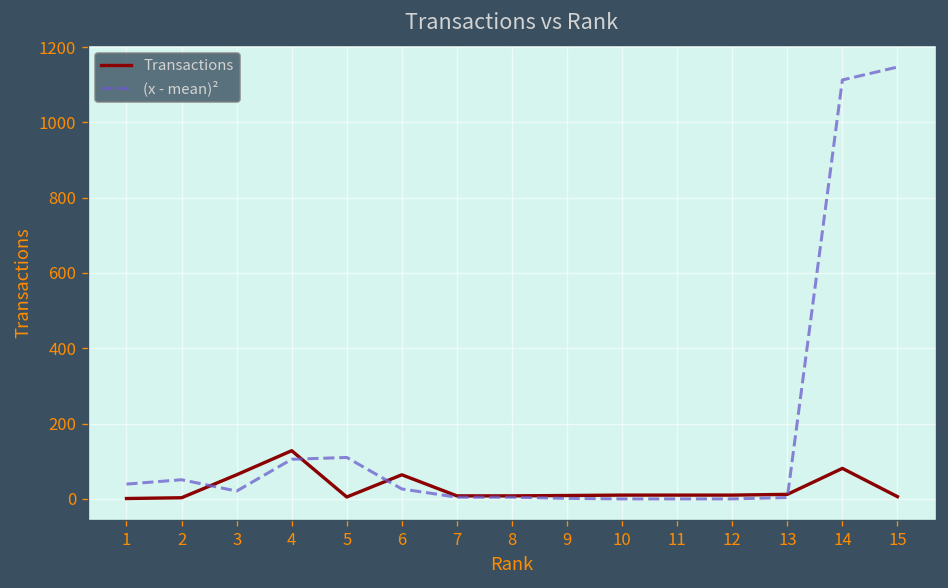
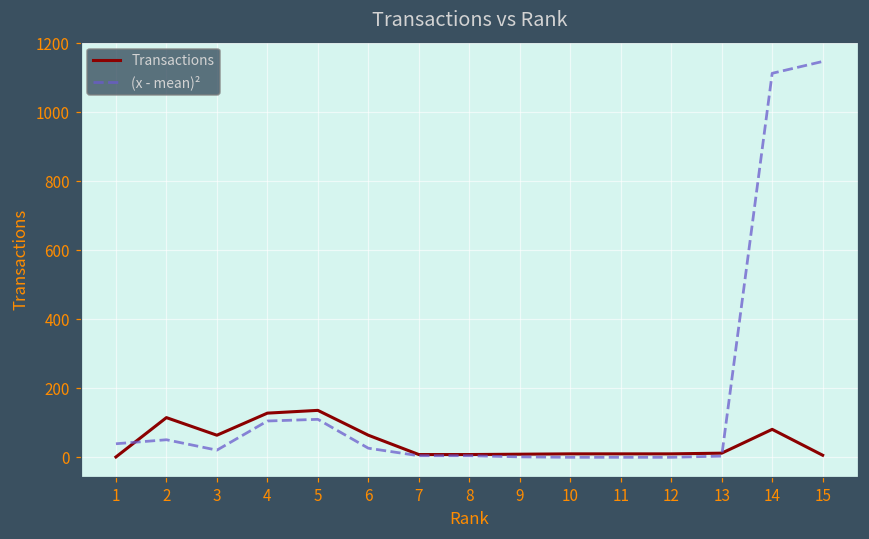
  {
    "Transactions": {
      "1": 0,
-     "2": 0,
+     "2": 120,
      "3": 60,
      "4": 130,
-     "5": 10,
+     "5": 140,
      "6": 60,
      "10": 10,
      "11": 10,
      "12": 10,
      "13": 10,
      "14": 80,
      "15": 10
    },
    "(x - mean)²": {
      "1": 40,
      "2": 50,
      "3": 20,
      "4": 110,
      "5": 110,
      "6": 30,
      "10": 0,
      "11": 0,
      "12": 0,
      "13": 0,
      "14": 1110,
      "15": 1150
    }
  }
